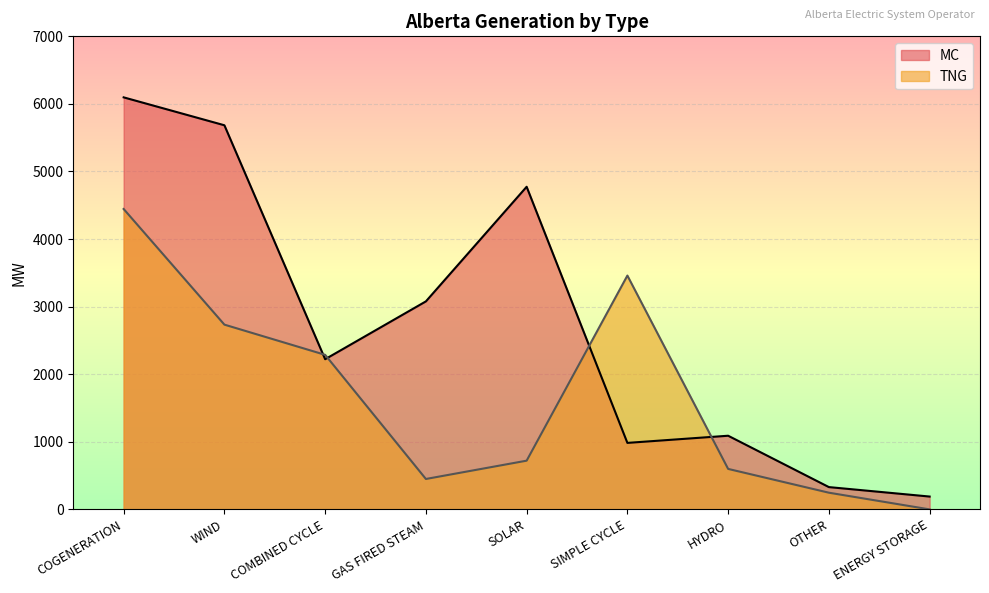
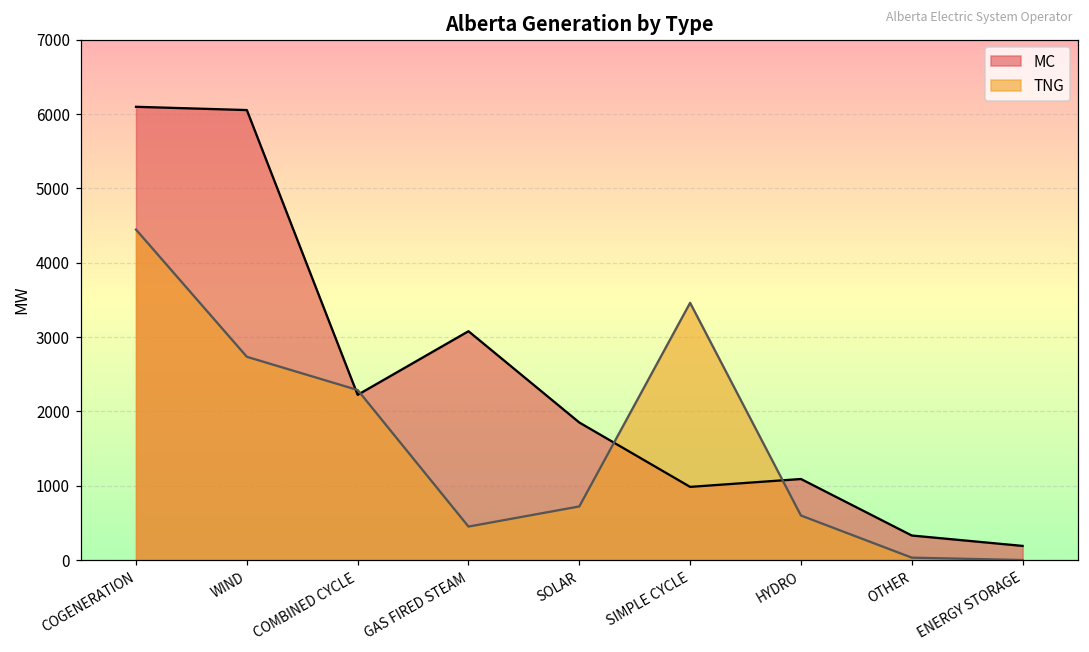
  {
    "MC": {
      "COGENERATION": 6100,
-     "WIND": 5700,
+     "WIND": 6100,
      "COMBINED CYCLE": 2200,
      "GAS FIRED STEAM": 3100,
-     "SOLAR": 4800,
+     "SOLAR": 1900,
      "SIMPLE CYCLE": 1000,
      "HYDRO": 1100,
      "OTHER": 300,
      "ENERGY STORAGE": 200
    },
    "TNG": {
      "COGENERATION": 4400,
      "WIND": 2700,
      "COMBINED CYCLE": 2300,
      "GAS FIRED STEAM": 500,
      "SOLAR": 700,
      "SIMPLE CYCLE": 3500,
      "HYDRO": 600,
-     "OTHER": 200,
+     "OTHER": 0,
      "ENERGY STORAGE": 0
    }
  }
